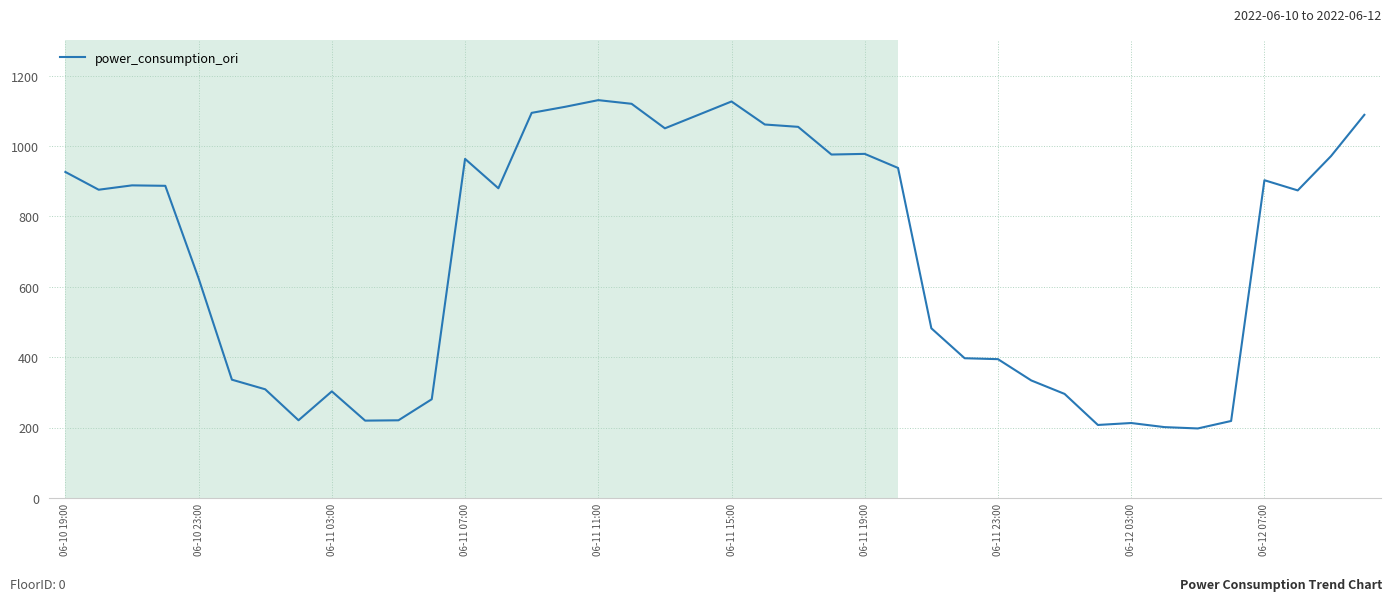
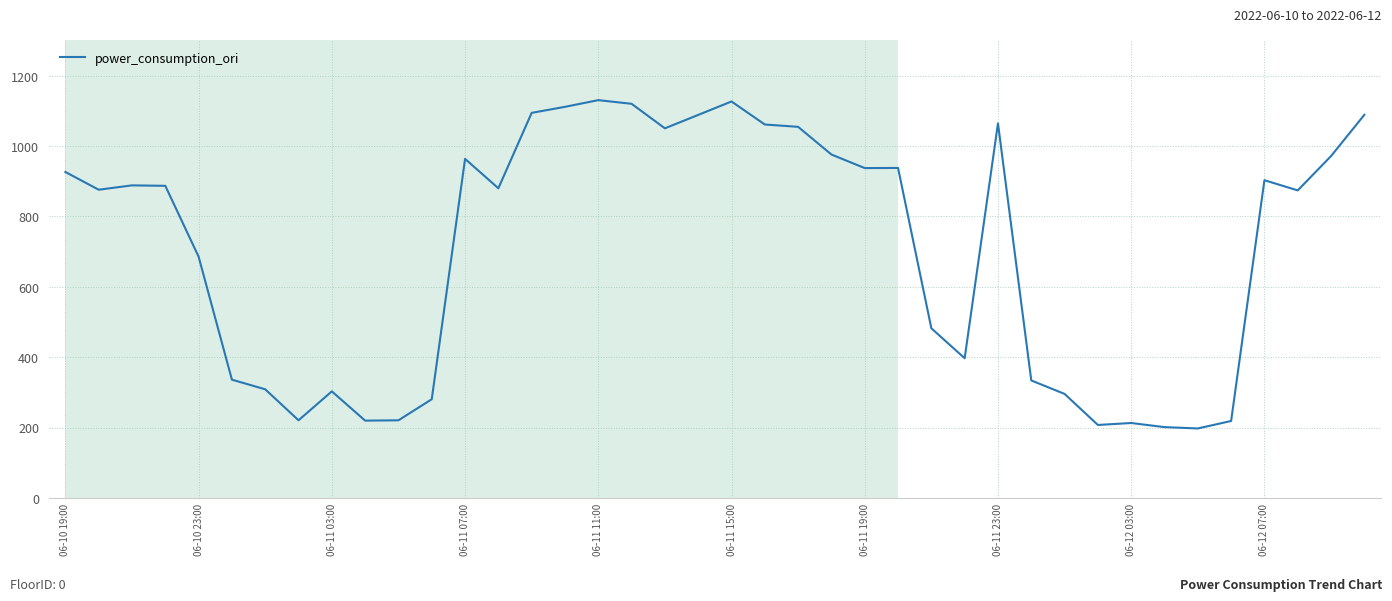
  {
    "06-10 19:00": 930,
-   "06-10 23:00": 620,
+   "06-10 23:00": 690,
    "06-11 03:00": 300,
    "06-11 07:00": 960,
    "06-11 11:00": 1130,
    "06-11 15:00": 1130,
-   "06-11 19:00": 980,
-   "06-11 23:00": 390,
+   "06-11 19:00": 940,
+   "06-11 23:00": 1060,
    "06-12 03:00": 210,
    "06-12 07:00": 900
  }
